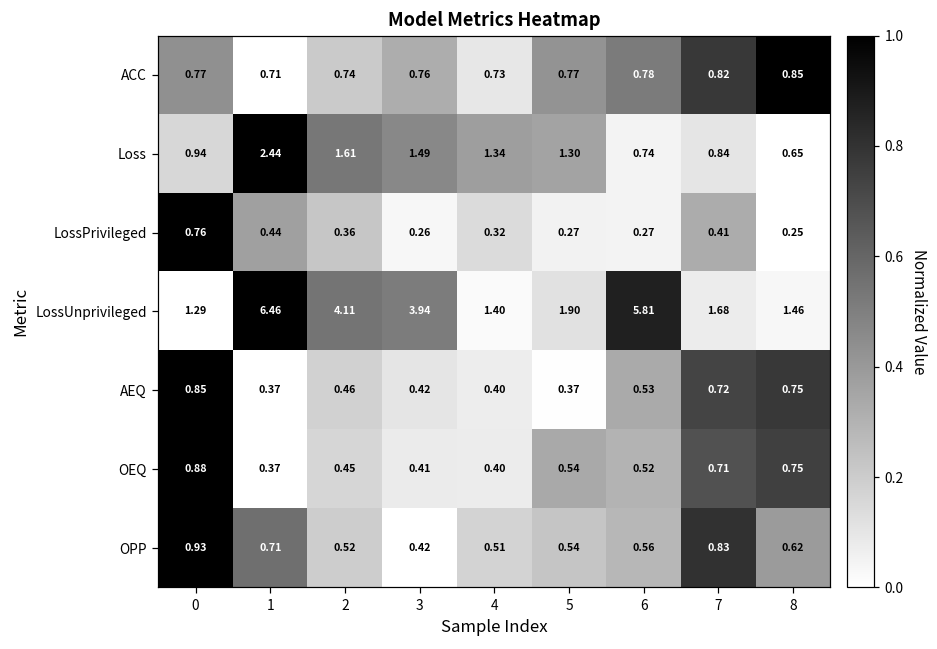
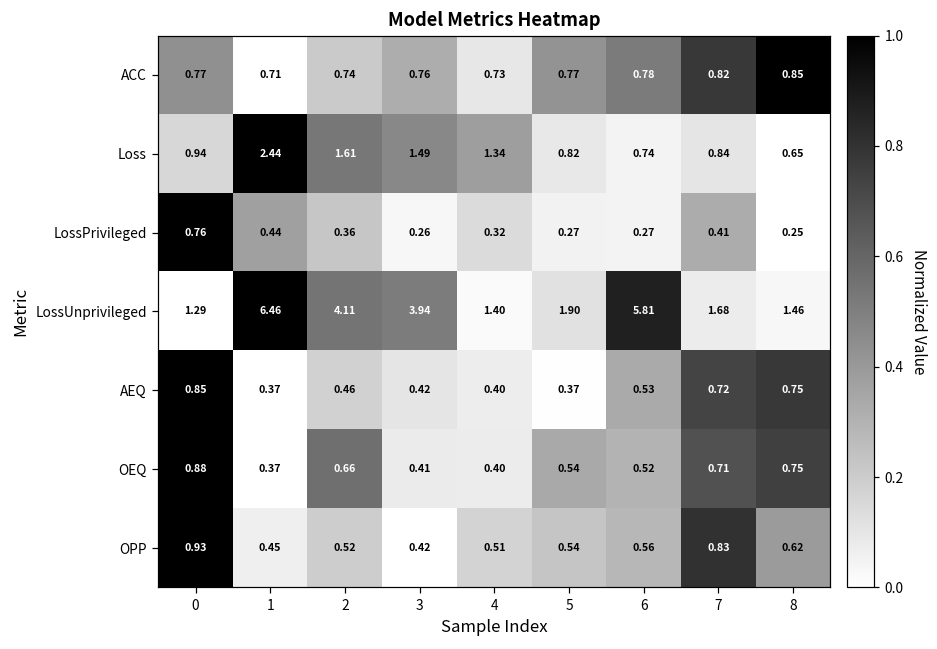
  {
    "ACC": {
      "0": 0.77,
      "1": 0.71,
      "2": 0.74,
      "3": 0.76,
      "4": 0.73,
      "5": 0.77,
      "6": 0.78,
      "7": 0.82,
      "8": 0.85
    },
    "Loss": {
      "0": 0.94,
      "1": 2.44,
      "2": 1.61,
      "3": 1.49,
      "4": 1.34,
-     "5": 1.30,
+     "5": 0.82,
      "6": 0.74,
      "7": 0.84,
      "8": 0.65
    },
    "LossPrivileged": {
      "0": 0.76,
      "1": 0.44,
      "2": 0.36,
      "3": 0.26,
      "4": 0.32,
      "5": 0.27,
      "6": 0.27,
      "7": 0.41,
      "8": 0.25
    },
    "LossUnprivileged": {
      "0": 1.29,
      "1": 6.46,
      "2": 4.11,
      "3": 3.94,
      "4": 1.40,
      "5": 1.90,
      "6": 5.81,
      "7": 1.68,
      "8": 1.46
    },
    "AEQ": {
      "0": 0.85,
      "1": 0.37,
      "2": 0.46,
      "3": 0.42,
      "4": 0.40,
      "5": 0.37,
      "6": 0.53,
      "7": 0.72,
      "8": 0.75
    },
    "OEQ": {
      "0": 0.88,
      "1": 0.37,
-     "2": 0.45,
+     "2": 0.66,
      "3": 0.41,
      "4": 0.40,
      "5": 0.54,
      "6": 0.52,
      "7": 0.71,
      "8": 0.75
    },
    "OPP": {
      "0": 0.93,
-     "1": 0.71,
+     "1": 0.45,
      "2": 0.52,
      "3": 0.42,
      "4": 0.51,
      "5": 0.54,
      "6": 0.56,
      "7": 0.83,
      "8": 0.62
    }
  }
